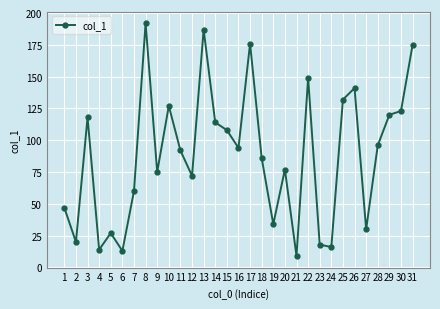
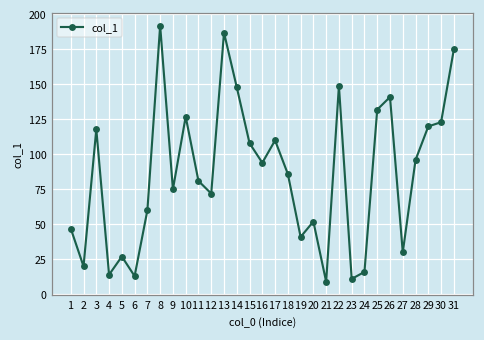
  {
    "1": 47,
    "2": 20,
    "3": 118,
    "4": 14,
    "5": 27,
    "6": 13,
    "7": 60,
    "8": 192,
    "9": 75,
    "10": 127,
-   "11": 92,
+   "11": 81,
    "12": 72,
    "13": 187,
-   "14": 114,
+   "14": 148,
    "15": 108,
    "16": 94,
-   "17": 176,
+   "17": 110,
    "18": 86,
-   "19": 34,
-   "20": 77,
+   "19": 41,
+   "20": 52,
    "21": 9,
    "22": 149,
-   "23": 18,
+   "23": 11,
    "24": 16,
    "25": 132,
    "26": 141,
    "27": 30,
    "28": 96,
    "29": 120,
    "30": 123,
    "31": 175
  }
